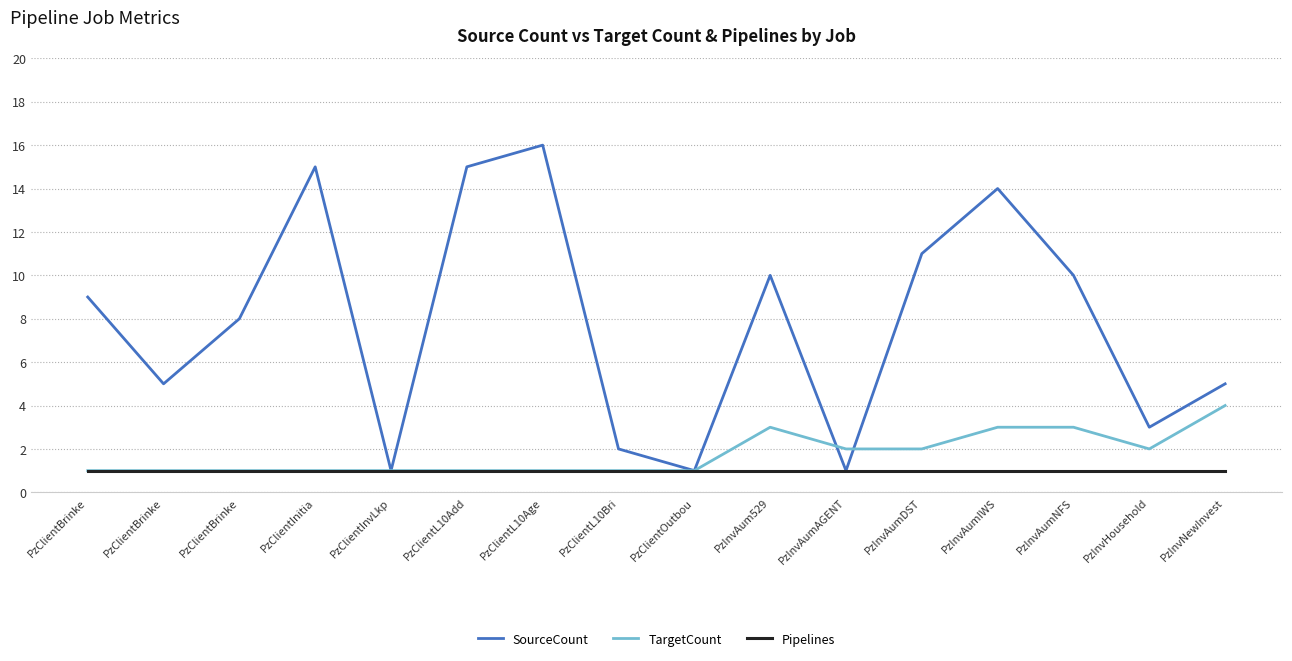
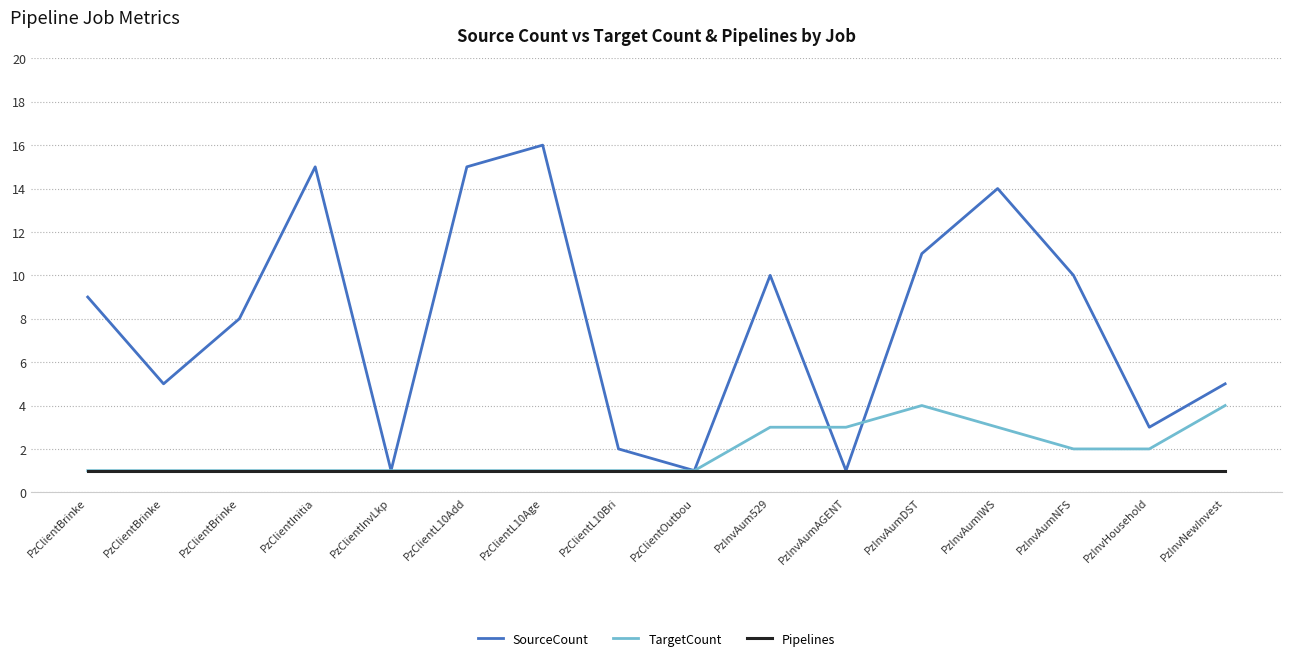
  {
    "SourceCount": {
      "PzClientInitia": 15,
      "PzClientL10Add": 15,
      "PzClientL10Age": 16,
      "PzClientL10Bri": 2,
      "PzInvAum529": 10,
      "PzInvAumDST": 11,
      "PzInvAumIWS": 14,
      "PzInvAumNFS": 10,
      "PzInvHousehold": 3,
      "PzInvNewInvest": 5
    },
    "TargetCount": {
      "PzInvAum529": 3,
-     "PzInvAumAGENT": 2,
-     "PzInvAumDST": 2,
+     "PzInvAumAGENT": 3,
+     "PzInvAumDST": 4,
      "PzInvAumIWS": 3,
-     "PzInvAumNFS": 3,
+     "PzInvAumNFS": 2,
      "PzInvHousehold": 2,
      "PzInvNewInvest": 4
    },
    "Pipelines": {
      "PzInvAum529": 1,
      "PzInvAumDST": 1,
      "PzInvAumIWS": 1,
      "PzInvAumNFS": 1,
      "PzInvHousehold": 1,
      "PzInvNewInvest": 1
    }
  }
